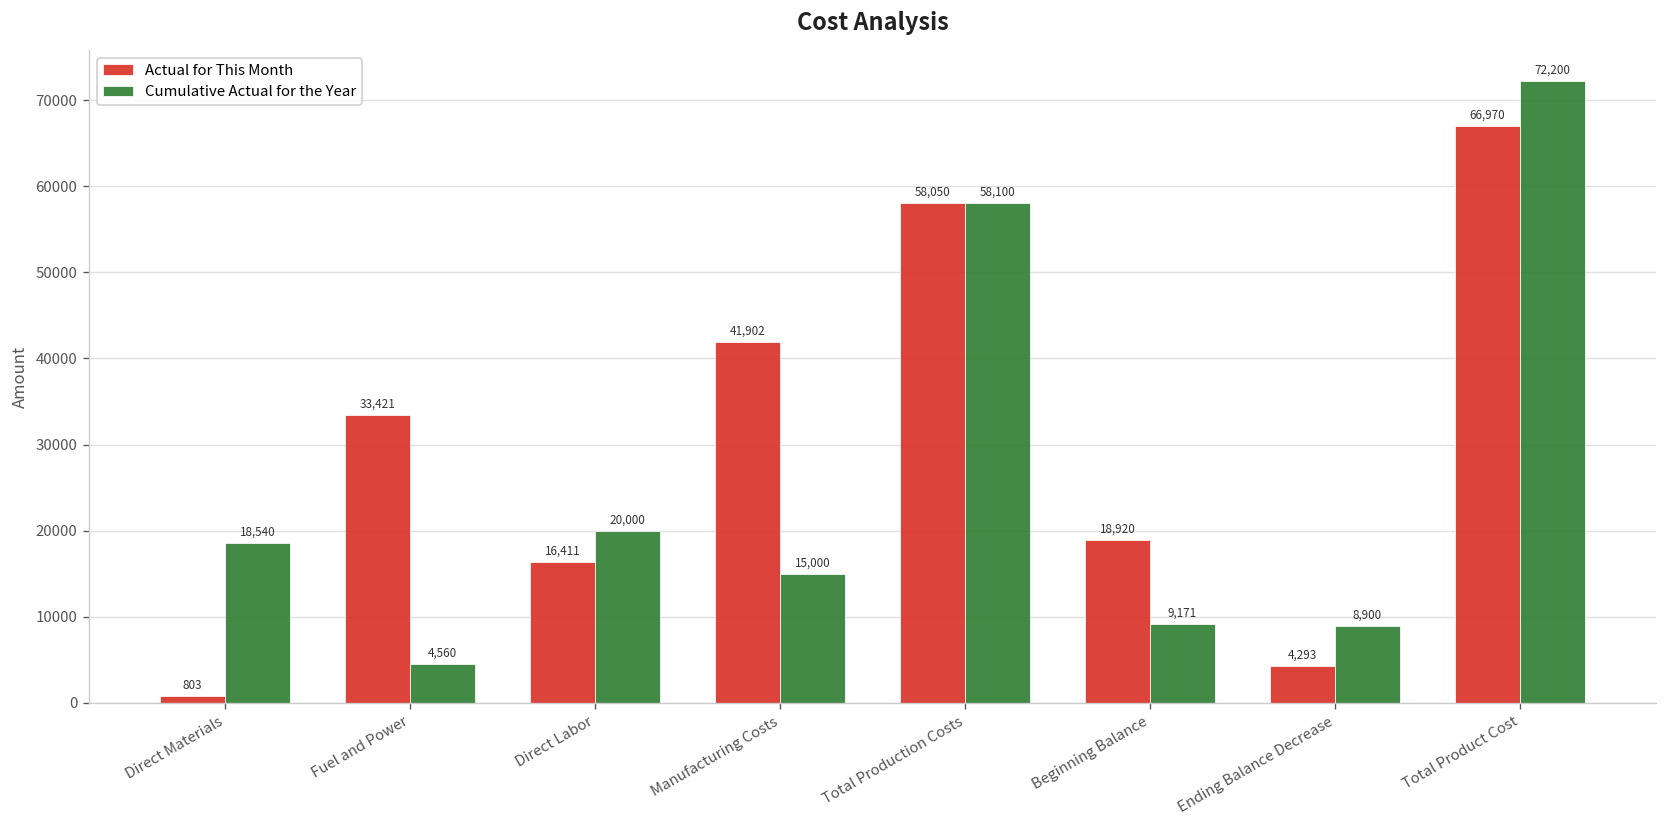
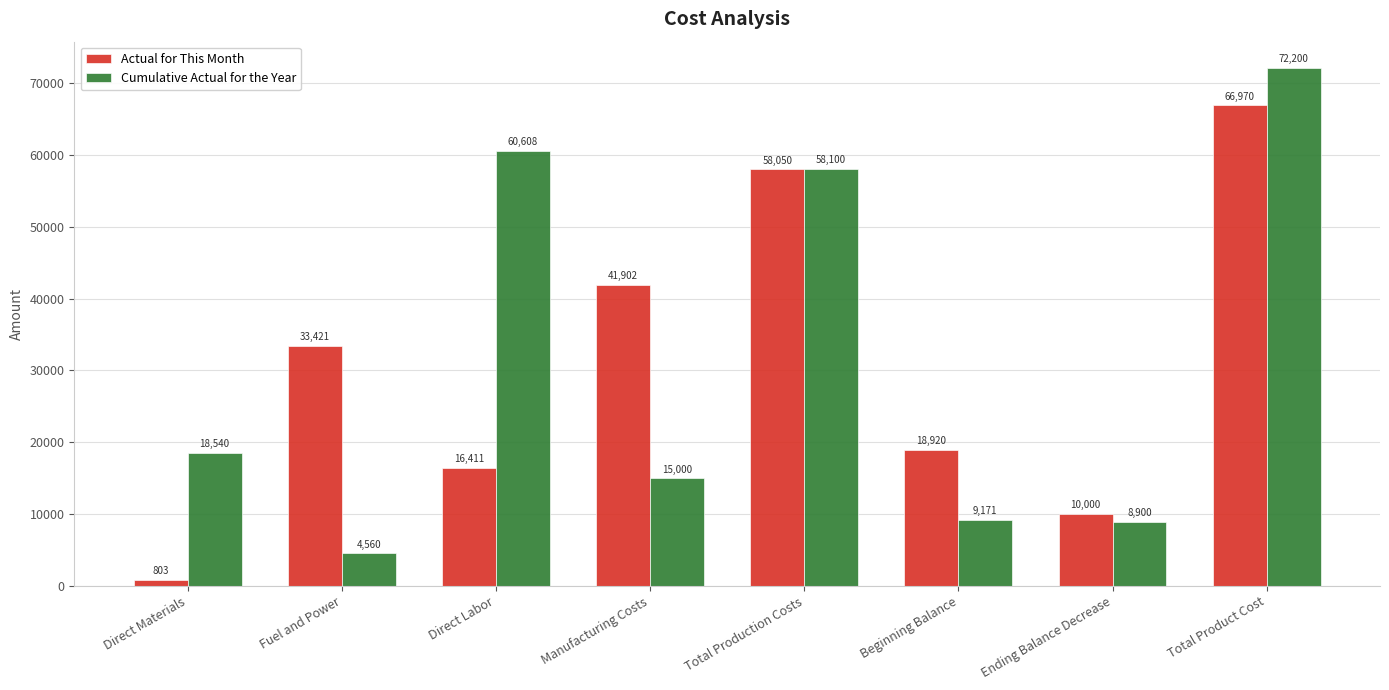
  {
    "Actual for This Month": {
      "Direct Materials": "803",
      "Fuel and Power": "33,421",
      "Direct Labor": "16,411",
      "Manufacturing Costs": "41,902",
      "Total Production Costs": "58,050",
      "Beginning Balance": "18,920",
-     "Ending Balance Decrease": "4,293",
+     "Ending Balance Decrease": "10,000",
      "Total Product Cost": "66,970"
    },
    "Cumulative Actual for the Year": {
      "Direct Materials": "18,540",
      "Fuel and Power": "4,560",
-     "Direct Labor": "20,000",
+     "Direct Labor": "60,608",
      "Manufacturing Costs": "15,000",
      "Total Production Costs": "58,100",
      "Beginning Balance": "9,171",
      "Ending Balance Decrease": "8,900",
      "Total Product Cost": "72,200"
    }
  }
